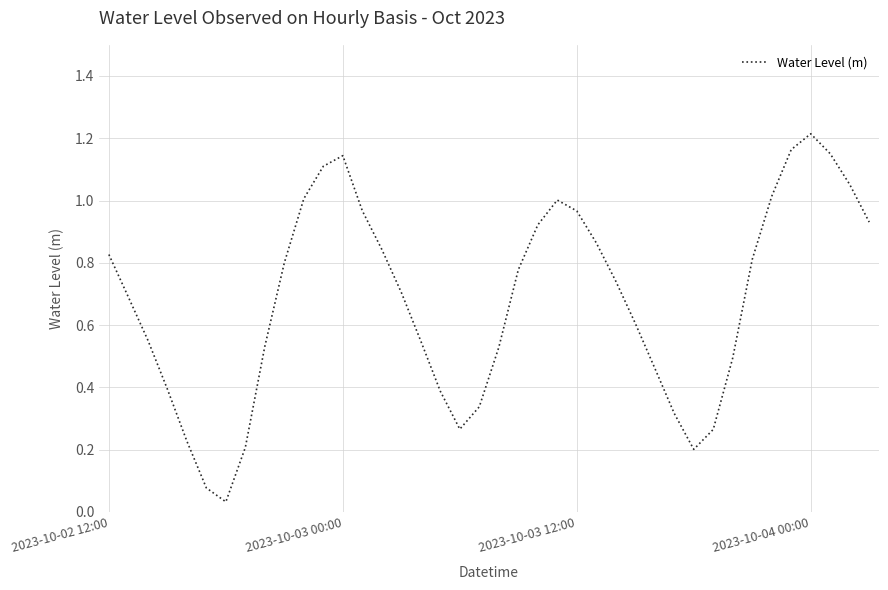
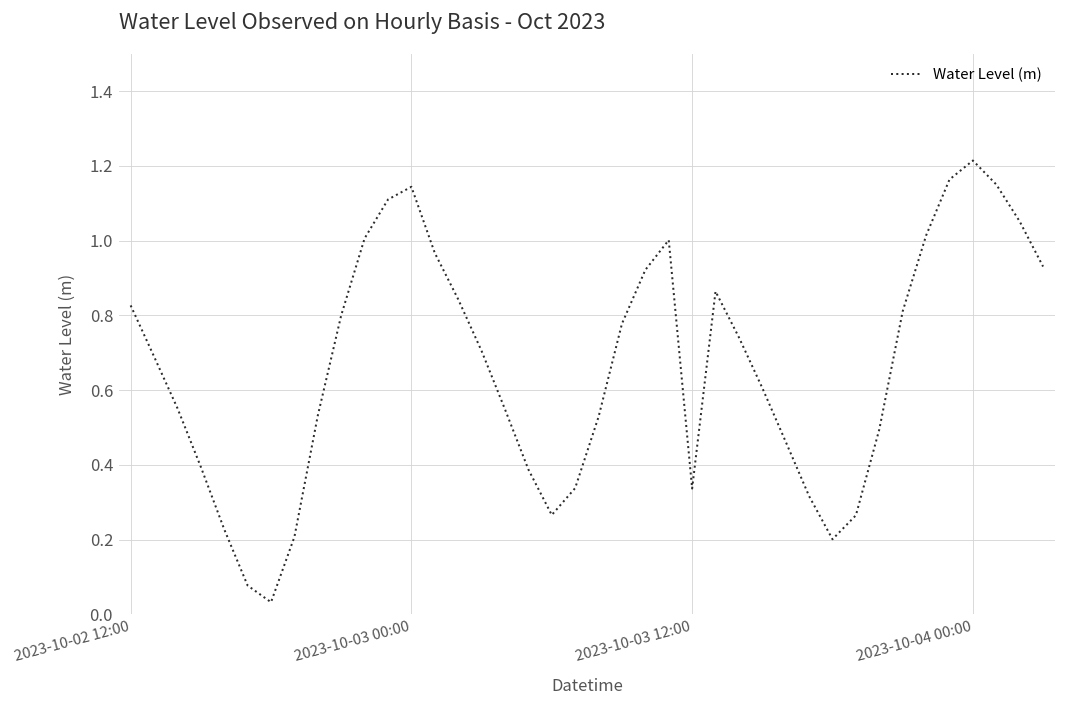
  {
    "2023-10-02 12:00": 0.83,
    "2023-10-03 00:00": 1.14,
-   "2023-10-03 12:00": 0.97,
+   "2023-10-03 12:00": 0.34,
    "2023-10-04 00:00": 1.21
  }
